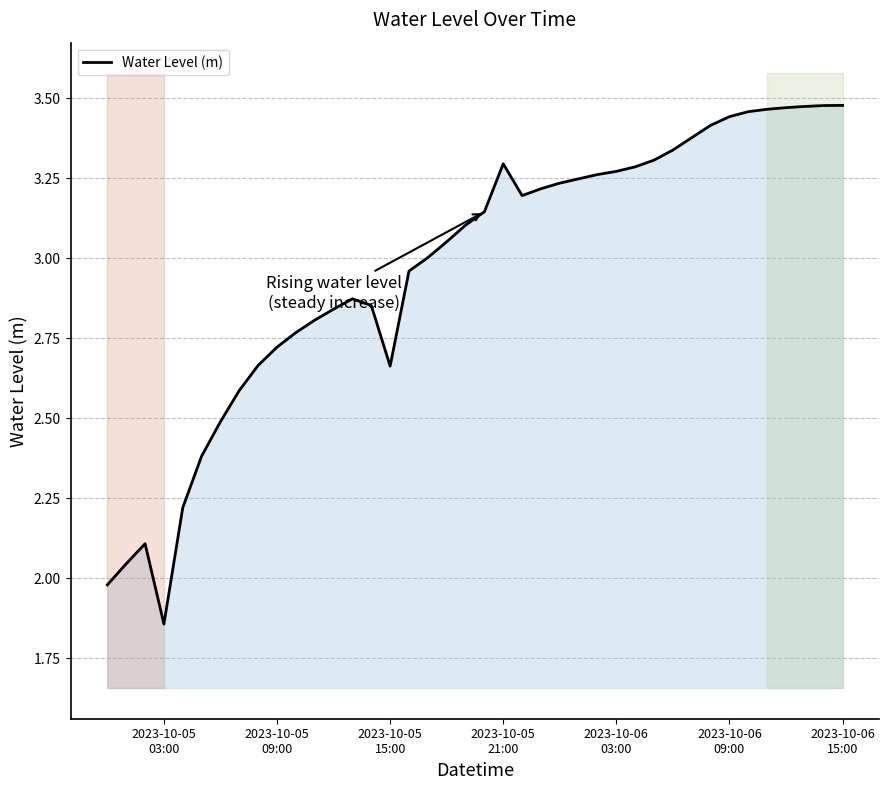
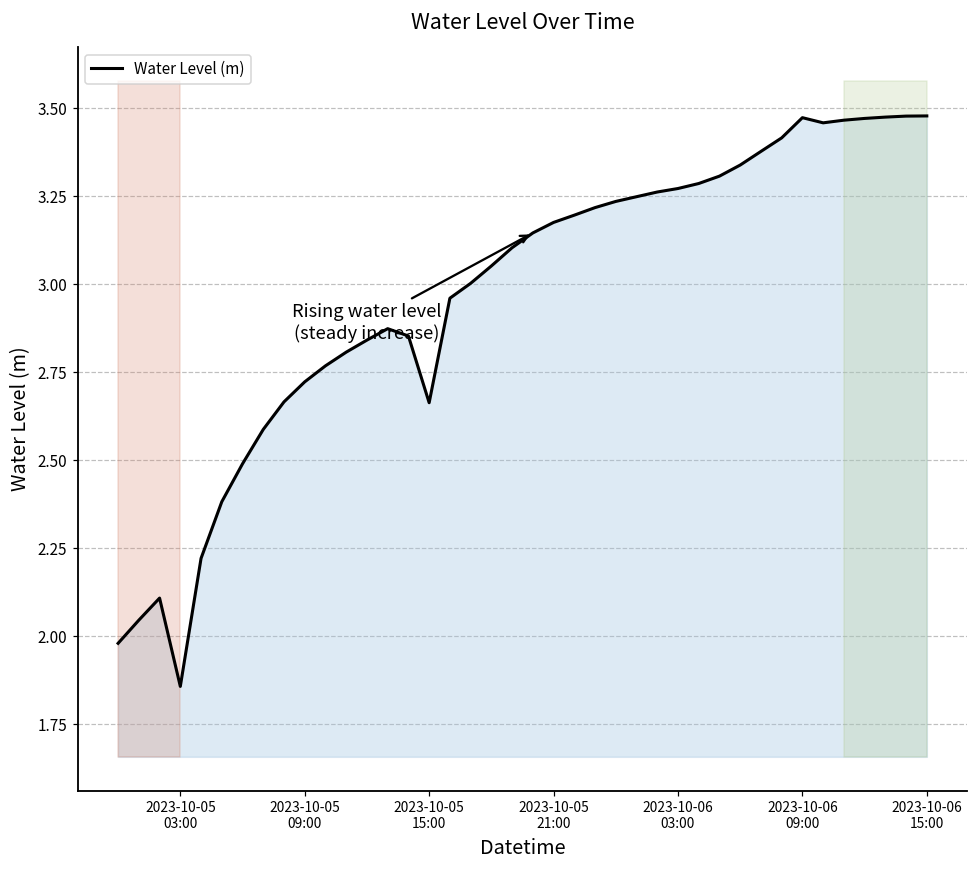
  {
    "Water Level (m)": {
      "2023-10-05 03:00": 1.86,
      "2023-10-05 09:00": 2.72,
      "2023-10-05 15:00": 2.66,
-     "2023-10-05 21:00": 3.30,
+     "2023-10-05 21:00": 3.18,
      "2023-10-06 03:00": 3.27,
-     "2023-10-06 09:00": 3.44,
+     "2023-10-06 09:00": 3.47,
      "2023-10-06 15:00": 3.48
    }
  }
